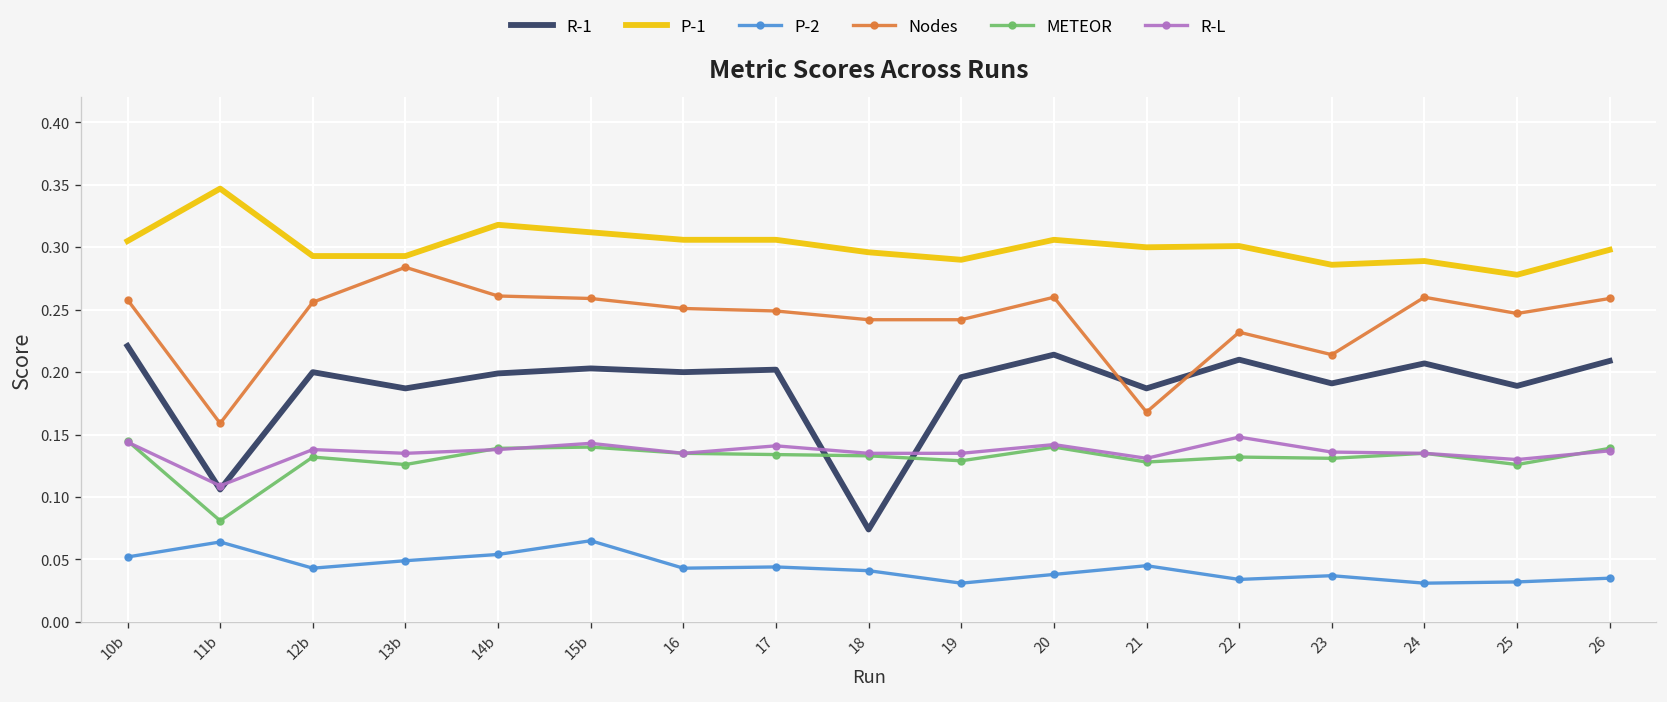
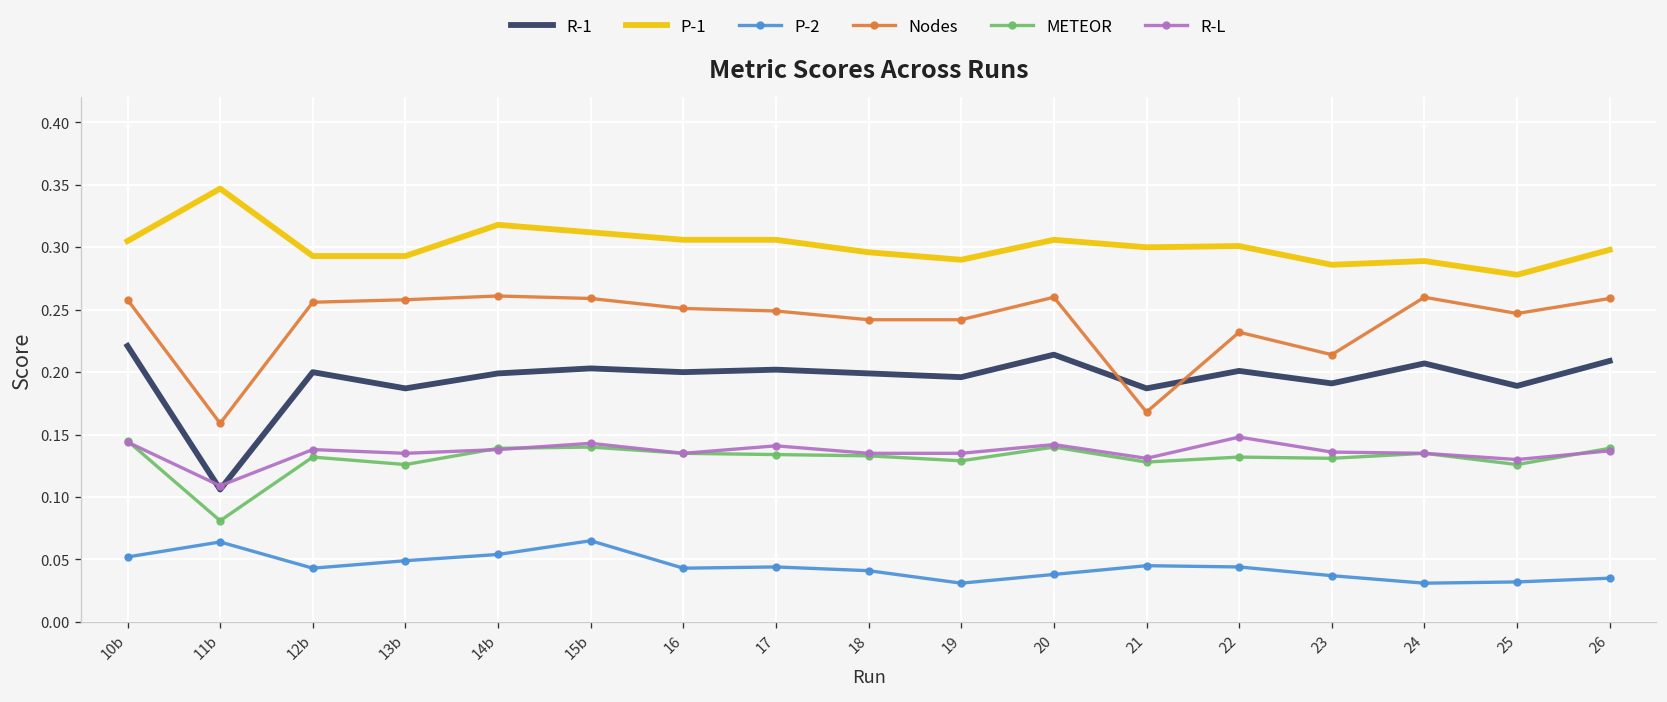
  {
    "R-1": {
      "10b": 0.221,
      "11b": 0.106,
      "12b": 0.200,
      "13b": 0.187,
      "14b": 0.199,
      "15b": 0.203,
      "16": 0.200,
      "17": 0.202,
-     "18": 0.074,
+     "18": 0.199,
      "19": 0.196,
      "20": 0.214,
      "21": 0.187,
-     "22": 0.210,
+     "22": 0.201,
      "23": 0.191,
      "24": 0.207,
      "25": 0.189,
      "26": 0.209
    },
    "P-1": {
      "10b": 0.305,
      "11b": 0.347,
      "12b": 0.293,
      "13b": 0.293,
      "14b": 0.318,
      "15b": 0.312,
      "16": 0.306,
      "17": 0.306,
      "18": 0.296,
      "19": 0.290,
      "20": 0.306,
      "21": 0.300,
      "22": 0.301,
      "23": 0.286,
      "24": 0.289,
      "25": 0.278,
      "26": 0.298
    },
    "P-2": {
      "10b": 0.052,
      "11b": 0.064,
      "12b": 0.043,
      "13b": 0.049,
      "14b": 0.054,
      "15b": 0.065,
      "16": 0.043,
      "17": 0.044,
      "18": 0.041,
      "19": 0.031,
      "20": 0.038,
      "21": 0.045,
-     "22": 0.034,
+     "22": 0.044,
      "23": 0.037,
      "24": 0.031,
      "25": 0.032,
      "26": 0.035
    },
    "Nodes": {
      "10b": 0.258,
      "11b": 0.159,
      "12b": 0.256,
-     "13b": 0.284,
+     "13b": 0.258,
      "14b": 0.261,
      "15b": 0.259,
      "16": 0.251,
      "17": 0.249,
      "18": 0.242,
      "19": 0.242,
      "20": 0.260,
      "21": 0.168,
      "22": 0.232,
      "23": 0.214,
      "24": 0.260,
      "25": 0.247,
      "26": 0.259
    },
    "METEOR": {
      "11b": 0.081,
      "12b": 0.132,
      "13b": 0.126,
      "15b": 0.140,
      "17": 0.134,
      "19": 0.129,
      "21": 0.128,
      "22": 0.132,
      "23": 0.131,
      "25": 0.126
    },
    "R-L": {
      "11b": 0.109,
      "12b": 0.138,
      "13b": 0.135,
      "15b": 0.143,
      "17": 0.141,
      "19": 0.135,
      "21": 0.131,
      "22": 0.148,
      "23": 0.136,
      "25": 0.130
    }
  }
